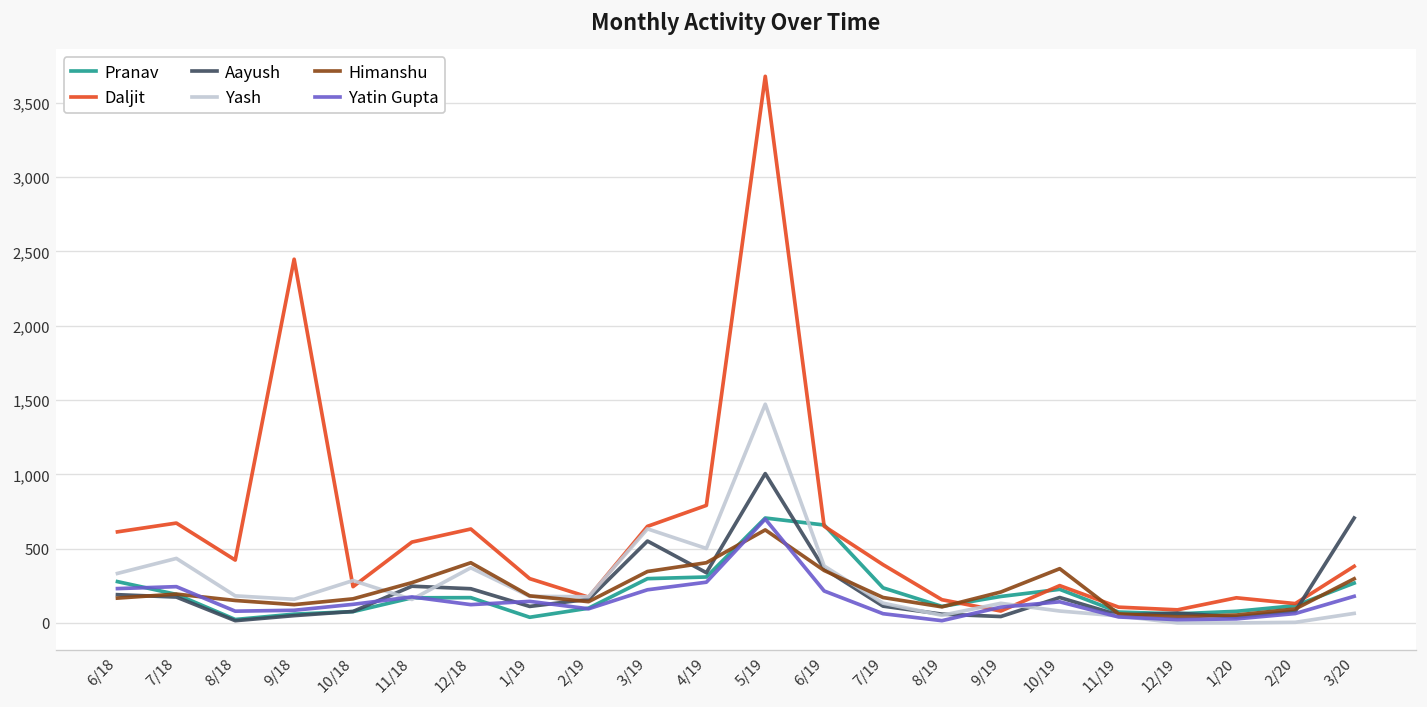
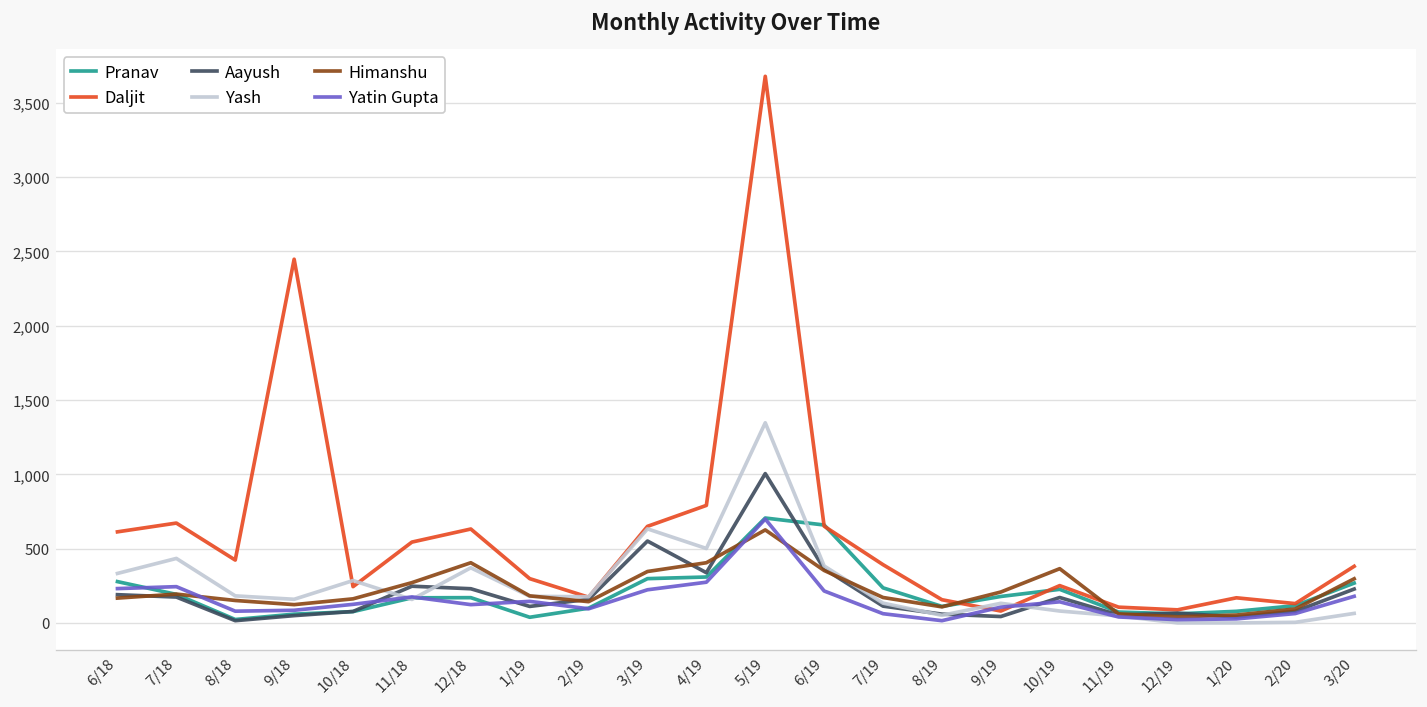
  {
    "Pranav": {
      "6/18": "280",
      "12/18": "170",
      "1/19": "40",
      "3/19": "300",
      "4/19": "310",
      "7/19": "240",
      "9/19": "180",
      "10/19": "230",
      "1/20": "80",
      "3/20": "270"
    },
    "Daljit": {
      "6/18": "610",
      "7/18": "670",
      "8/18": "420",
      "9/18": "2,450",
      "10/18": "240",
      "11/18": "540",
      "12/18": "630",
      "1/19": "300",
      "4/19": "790",
      "5/19": "3,680",
      "7/19": "390",
      "8/19": "160",
      "9/19": "80",
      "10/19": "250",
      "11/19": "110",
      "12/19": "90",
      "1/20": "170",
      "3/20": "380"
    },
    "Aayush": {
      "6/18": "190",
      "11/18": "250",
      "12/18": "230",
      "1/19": "110",
      "3/19": "550",
      "4/19": "340",
      "5/19": "1,010",
      "9/19": "40",
      "10/19": "170",
-     "3/20": "710"
+     "3/20": "230"
    },
    "Yash": {
      "6/18": "330",
      "7/18": "430",
      "8/18": "180",
      "9/18": "160",
      "10/18": "290",
      "12/18": "370",
      "4/19": "500",
-     "5/19": "1,470",
+     "5/19": "1,350",
      "9/19": "130",
      "10/19": "80",
      "12/19": "0",
      "1/20": "0",
      "2/20": "0",
      "3/20": "60"
    },
    "Himanshu": {
      "6/18": "170",
      "8/18": "150",
      "9/18": "120",
      "10/18": "160",
      "11/18": "270",
      "12/18": "410",
      "3/19": "350",
      "4/19": "410",
      "5/19": "630",
      "7/19": "170",
      "9/19": "210",
      "10/19": "370",
      "3/20": "300"
    },
    "Yatin Gupta": {
      "6/18": "230",
      "7/18": "240",
      "8/18": "80",
      "9/18": "90",
      "10/18": "130",
      "12/18": "120",
      "1/19": "150",
      "3/19": "220",
      "4/19": "270",
      "6/19": "220",
      "7/19": "60",
      "8/19": "20",
      "9/19": "110",
      "10/19": "140",
      "3/20": "180"
    }
  }
